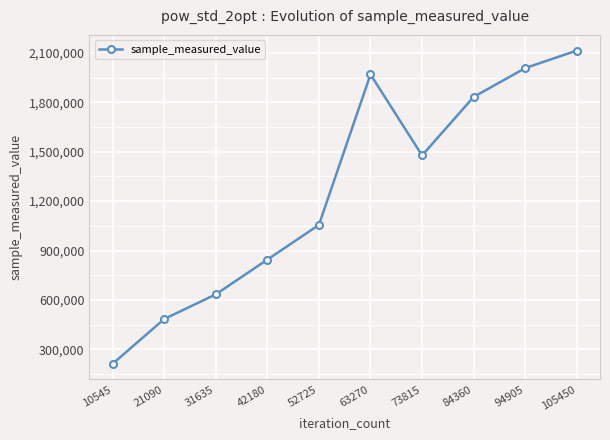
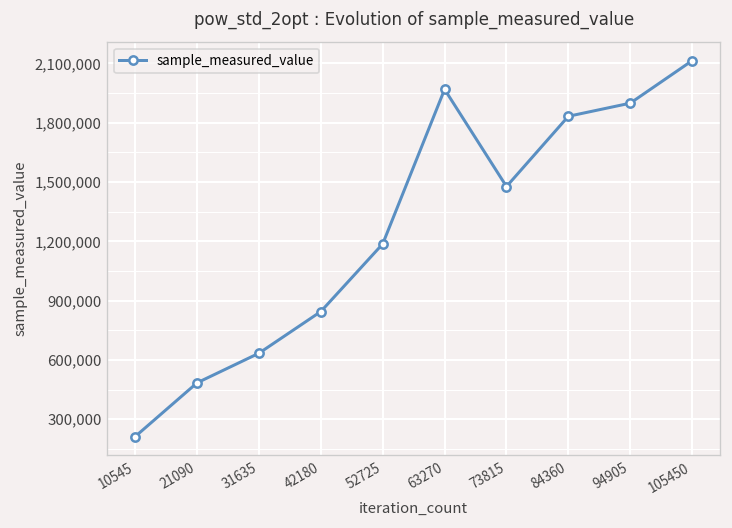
  {
    "10545": "210,000",
    "21090": "480,000",
    "31635": "630,000",
    "42180": "840,000",
-   "52725": "1,060,000",
+   "52725": "1,190,000",
    "63270": "1,970,000",
    "73815": "1,480,000",
    "84360": "1,830,000",
-   "94905": "2,010,000",
+   "94905": "1,900,000",
    "105450": "2,110,000"
  }
